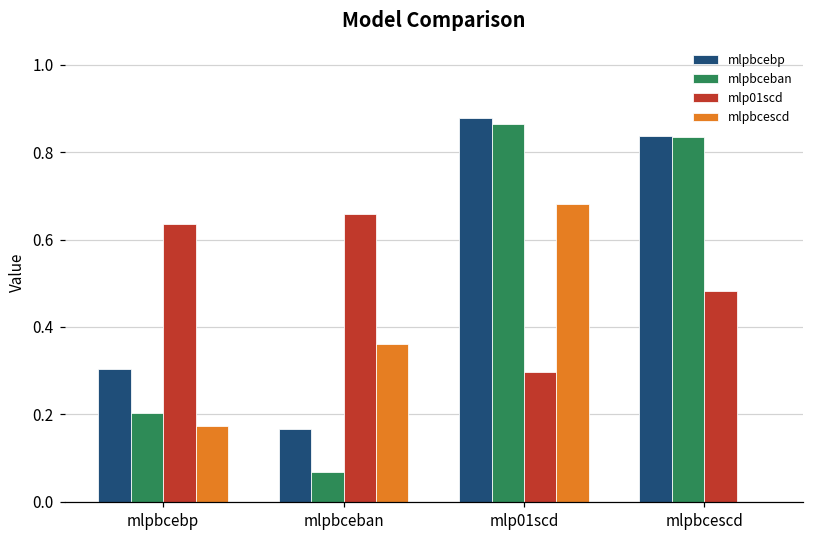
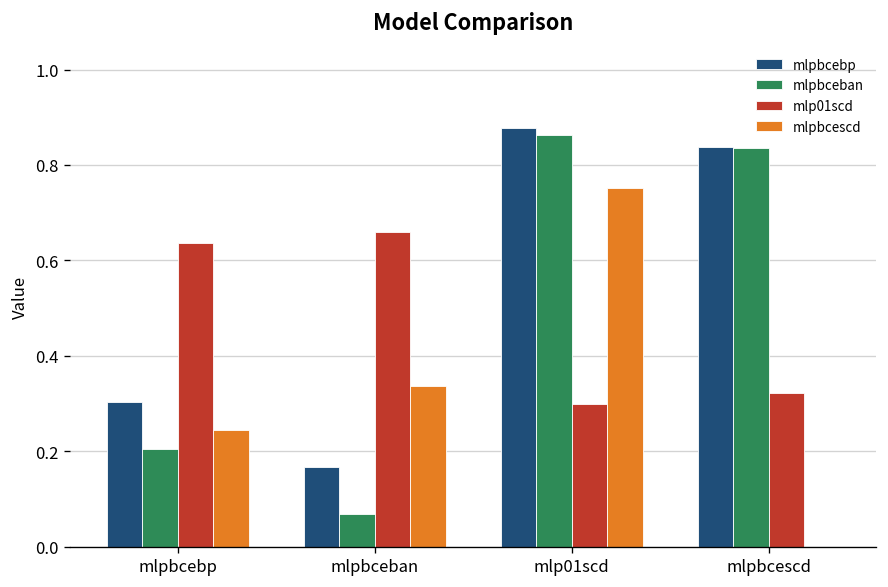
  {
    "mlpbcebp": {
      "mlpbcebp": 0.30,
      "mlpbceban": 0.17,
      "mlp01scd": 0.88,
      "mlpbcescd": 0.84
    },
    "mlpbceban": {
      "mlpbcebp": 0.20,
      "mlpbceban": 0.07,
      "mlp01scd": 0.86,
      "mlpbcescd": 0.84
    },
    "mlp01scd": {
      "mlpbcebp": 0.64,
      "mlpbceban": 0.66,
      "mlp01scd": 0.30,
-     "mlpbcescd": 0.48
+     "mlpbcescd": 0.32
    },
    "mlpbcescd": {
-     "mlpbcebp": 0.17,
-     "mlpbceban": 0.36,
-     "mlp01scd": 0.68,
+     "mlpbcebp": 0.24,
+     "mlpbceban": 0.34,
+     "mlp01scd": 0.75,
      "mlpbcescd": 0.00
    }
  }
